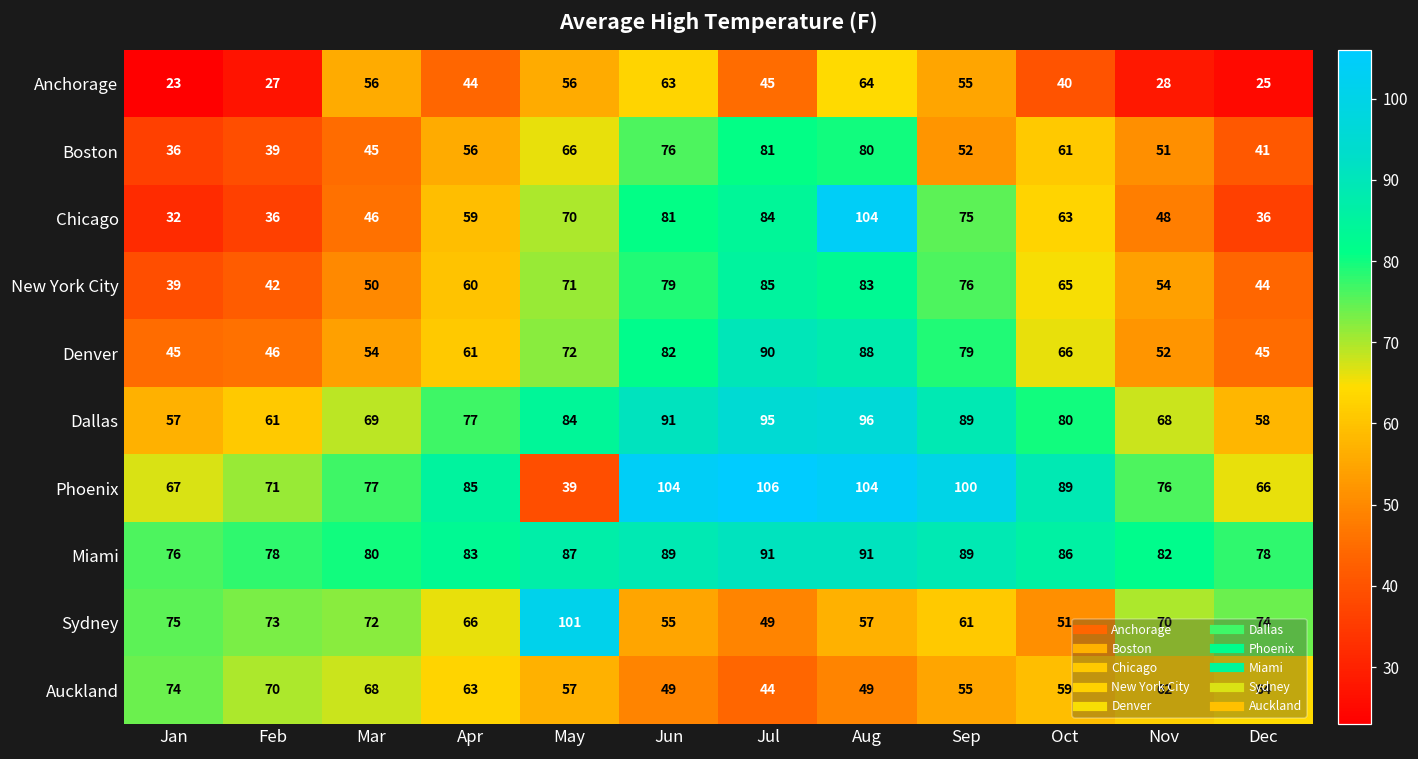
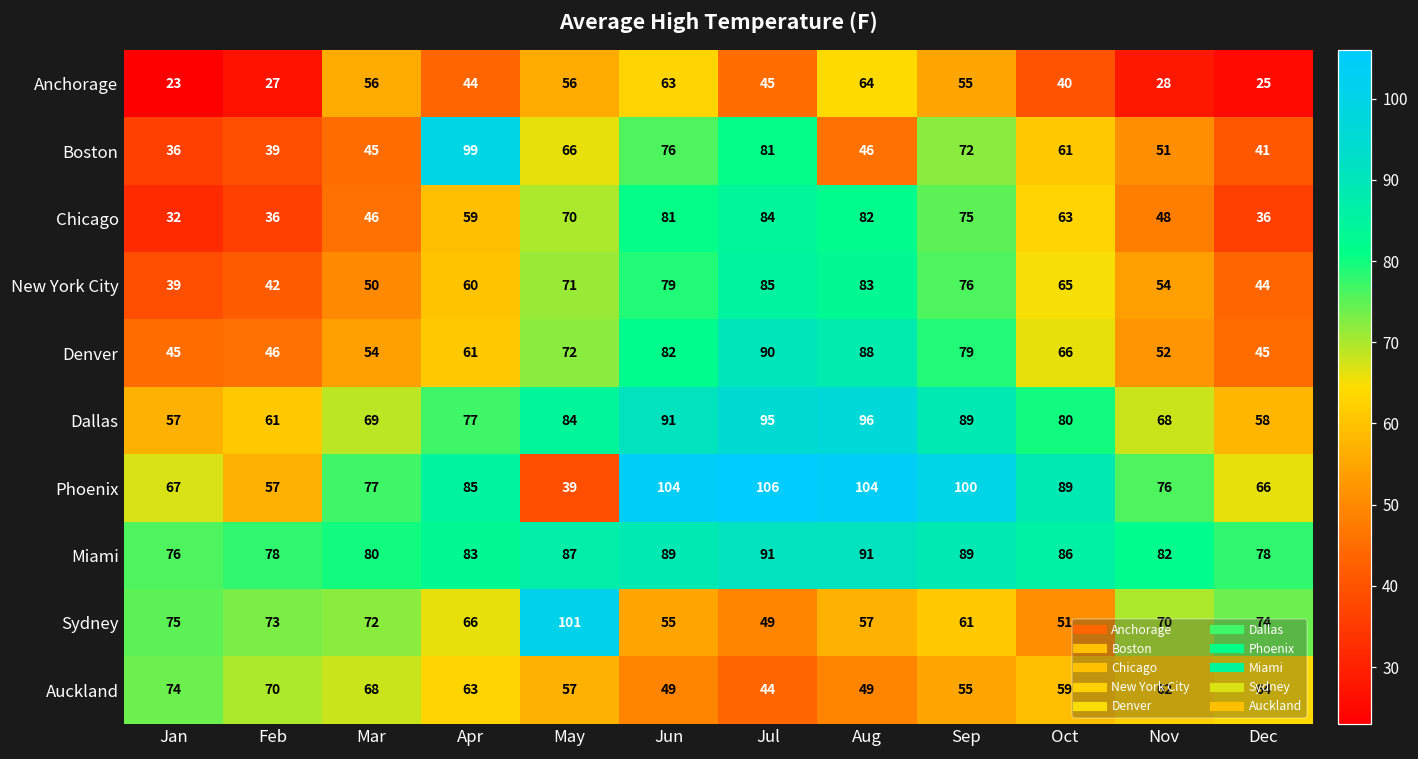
  {
    "Anchorage": {
      "Jan": 23,
      "Feb": 27,
      "Mar": 56,
      "Apr": 44,
      "May": 56,
      "Jun": 63,
      "Jul": 45,
      "Aug": 64,
      "Sep": 55,
      "Oct": 40,
      "Nov": 28,
      "Dec": 25
    },
    "Boston": {
      "Jan": 36,
      "Feb": 39,
      "Mar": 45,
-     "Apr": 56,
+     "Apr": 99,
      "May": 66,
      "Jun": 76,
      "Jul": 81,
-     "Aug": 80,
-     "Sep": 52,
+     "Aug": 46,
+     "Sep": 72,
      "Oct": 61,
      "Nov": 51,
      "Dec": 41
    },
    "Chicago": {
      "Jan": 32,
      "Feb": 36,
      "Mar": 46,
      "Apr": 59,
      "May": 70,
      "Jun": 81,
      "Jul": 84,
-     "Aug": 104,
+     "Aug": 82,
      "Sep": 75,
      "Oct": 63,
      "Nov": 48,
      "Dec": 36
    },
    "New York City": {
      "Jan": 39,
      "Feb": 42,
      "Mar": 50,
      "Apr": 60,
      "May": 71,
      "Jun": 79,
      "Jul": 85,
      "Aug": 83,
      "Sep": 76,
      "Oct": 65,
      "Nov": 54,
      "Dec": 44
    },
    "Denver": {
      "Jan": 45,
      "Feb": 46,
      "Mar": 54,
      "Apr": 61,
      "May": 72,
      "Jun": 82,
      "Jul": 90,
      "Aug": 88,
      "Sep": 79,
      "Oct": 66,
      "Nov": 52,
      "Dec": 45
    },
    "Dallas": {
      "Jan": 57,
      "Feb": 61,
      "Mar": 69,
      "Apr": 77,
      "May": 84,
      "Jun": 91,
      "Jul": 95,
      "Aug": 96,
      "Sep": 89,
      "Oct": 80,
      "Nov": 68,
      "Dec": 58
    },
    "Phoenix": {
      "Jan": 67,
-     "Feb": 71,
+     "Feb": 57,
      "Mar": 77,
      "Apr": 85,
      "May": 39,
      "Jun": 104,
      "Jul": 106,
      "Aug": 104,
      "Sep": 100,
      "Oct": 89,
      "Nov": 76,
      "Dec": 66
    },
    "Miami": {
      "Jan": 76,
      "Feb": 78,
      "Mar": 80,
      "Apr": 83,
      "May": 87,
      "Jun": 89,
      "Jul": 91,
      "Aug": 91,
      "Sep": 89,
      "Oct": 86,
      "Nov": 82,
      "Dec": 78
    },
    "Sydney": {
      "Jan": 75,
      "Feb": 73,
      "Mar": 72,
      "Apr": 66,
      "May": 101,
      "Jun": 55,
      "Jul": 49,
      "Aug": 57,
      "Sep": 61
    },
    "Auckland": {
      "Jan": 74,
      "Feb": 70,
      "Mar": 68,
      "Apr": 63,
      "May": 57,
      "Jun": 49,
      "Jul": 44,
      "Aug": 49,
      "Sep": 55
    }
  }
